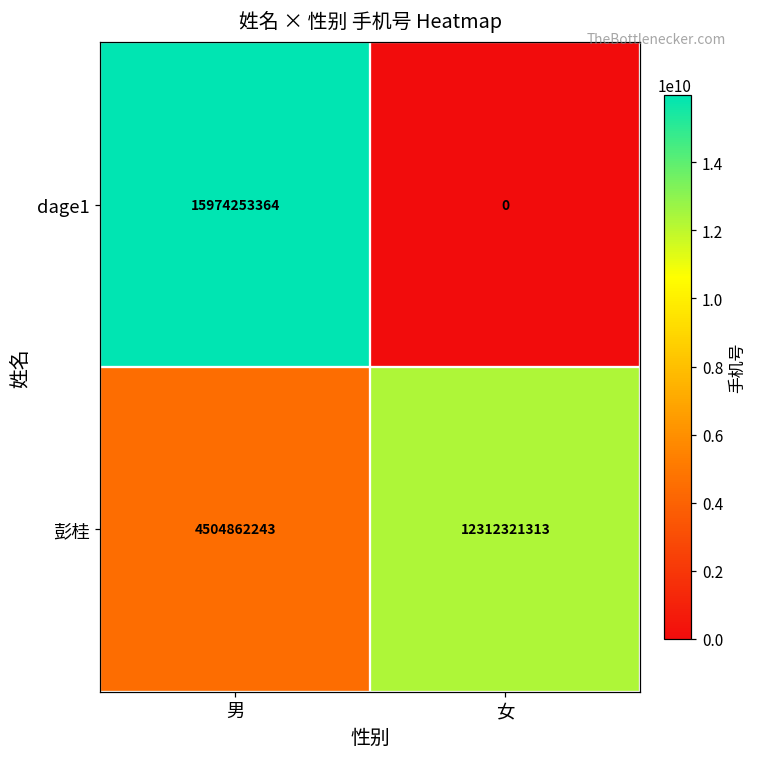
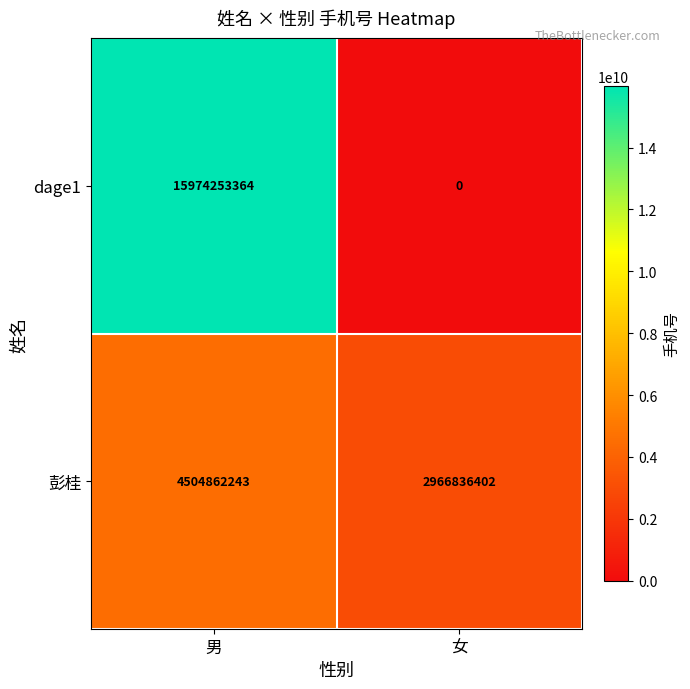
  {
    "dage1": {
      "男": 15974253364,
      "女": 0
    },
    "彭桂": {
      "男": 4504862243,
-     "女": 12312321313
+     "女": 2966836402
    }
  }
